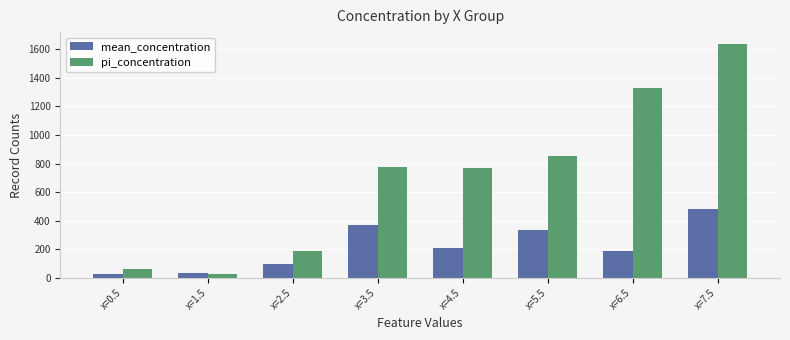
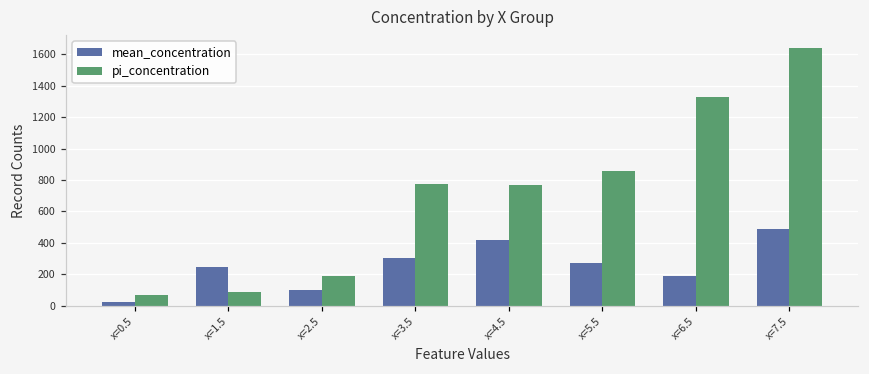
  {
    "mean_concentration": {
      "x=0.5": 30,
-     "x=1.5": 30,
+     "x=1.5": 250,
      "x=2.5": 100,
-     "x=3.5": 370,
-     "x=4.5": 210,
-     "x=5.5": 340,
+     "x=3.5": 300,
+     "x=4.5": 420,
+     "x=5.5": 270,
      "x=6.5": 190,
      "x=7.5": 490
    },
    "pi_concentration": {
      "x=0.5": 60,
-     "x=1.5": 30,
+     "x=1.5": 90,
      "x=2.5": 190,
      "x=3.5": 780,
      "x=4.5": 770,
      "x=5.5": 860,
      "x=6.5": 1330,
      "x=7.5": 1640
    }
  }
